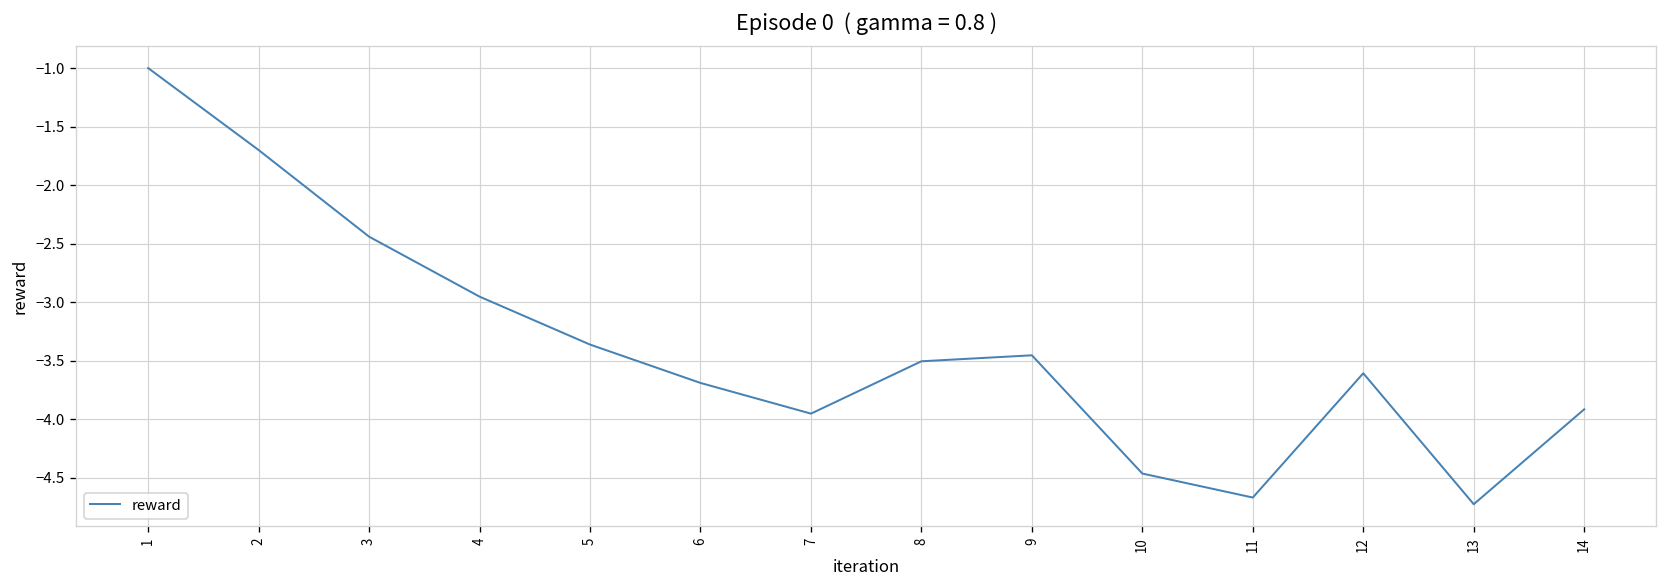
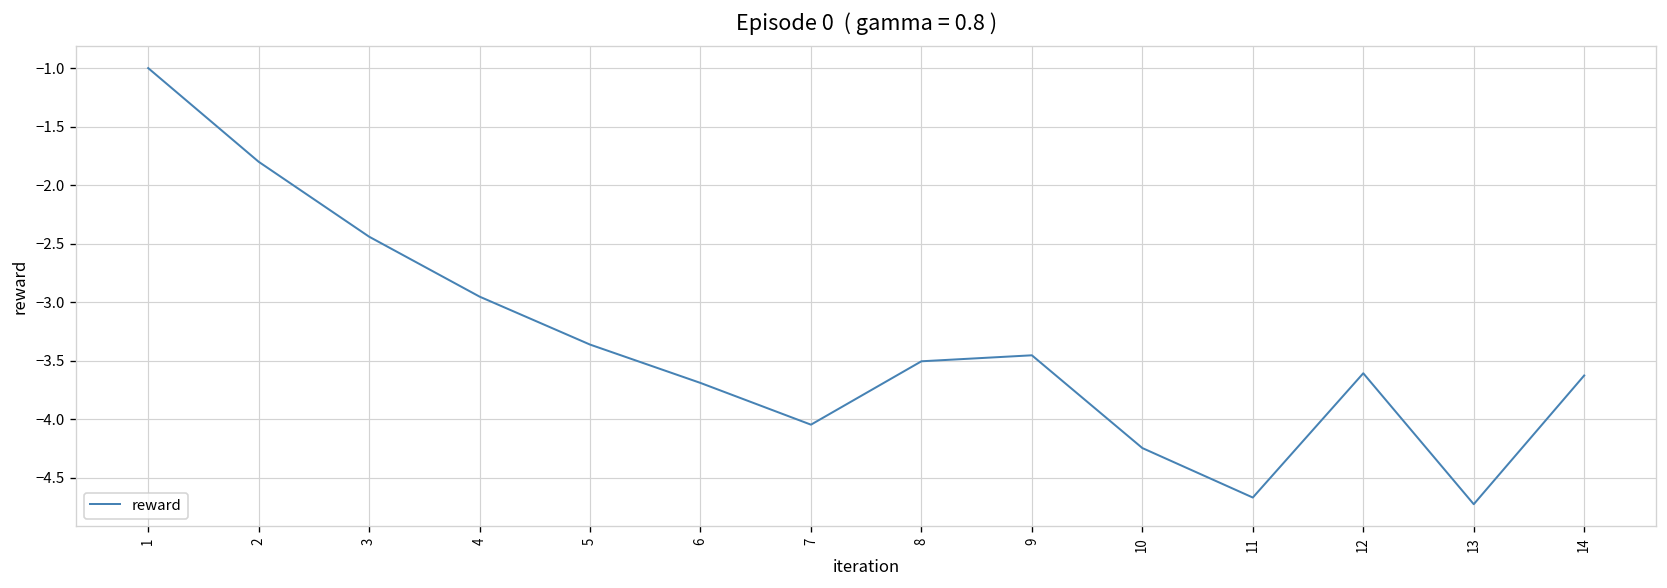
  {
    "1": -1.0,
-   "2": -1.7,
+   "2": -1.8,
    "3": -2.4,
    "4": -3.0,
    "5": -3.4,
    "6": -3.7,
-   "7": -3.95,
+   "7": -4.05,
    "8": -3.5,
    "9": -3.5,
-   "10": -4.5,
+   "10": -4.2,
    "11": -4.7,
    "12": -3.6,
    "13": -4.7,
-   "14": -3.9
+   "14": -3.6
  }
